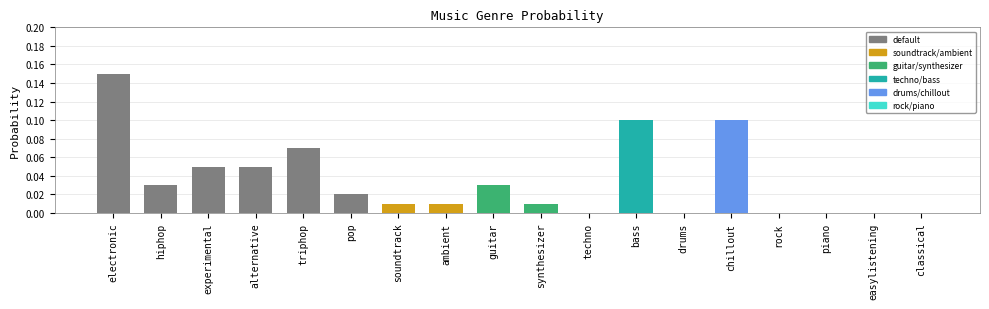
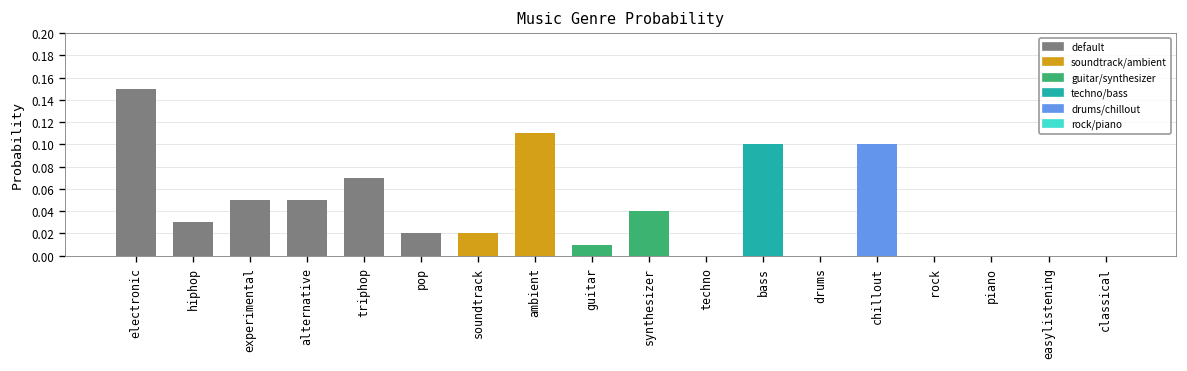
  {
    "electronic": 0.15,
    "hiphop": 0.03,
    "experimental": 0.05,
    "alternative": 0.05,
    "triphop": 0.07,
    "pop": 0.02,
-   "soundtrack": 0.01,
-   "ambient": 0.01,
-   "guitar": 0.03,
-   "synthesizer": 0.01,
+   "soundtrack": 0.02,
+   "ambient": 0.11,
+   "guitar": 0.01,
+   "synthesizer": 0.04,
    "techno": 0.00,
    "bass": 0.10,
    "drums": 0.00,
    "chillout": 0.10,
    "rock": 0.00,
    "piano": 0.00,
    "easylistening": 0.00,
    "classical": 0.00
  }
